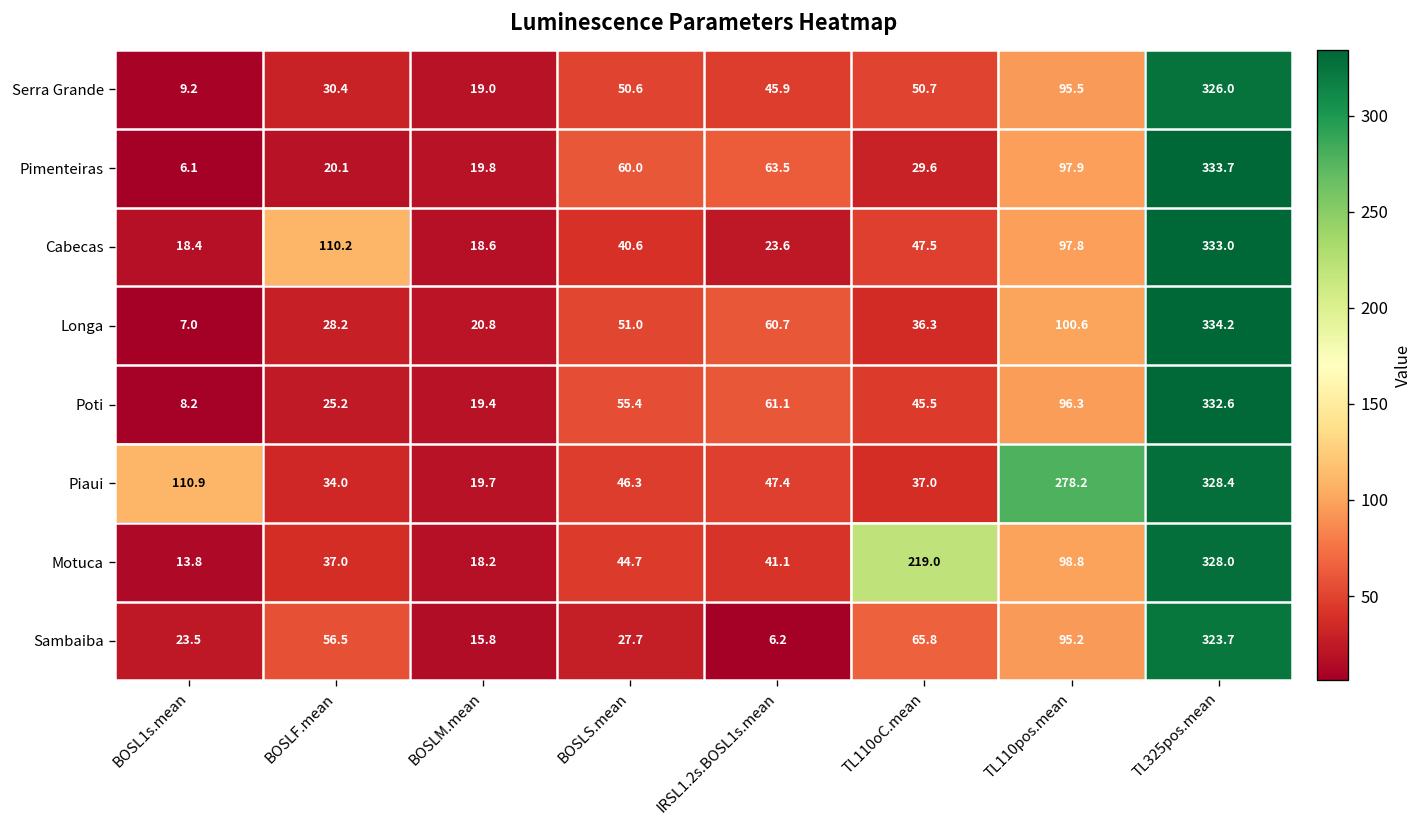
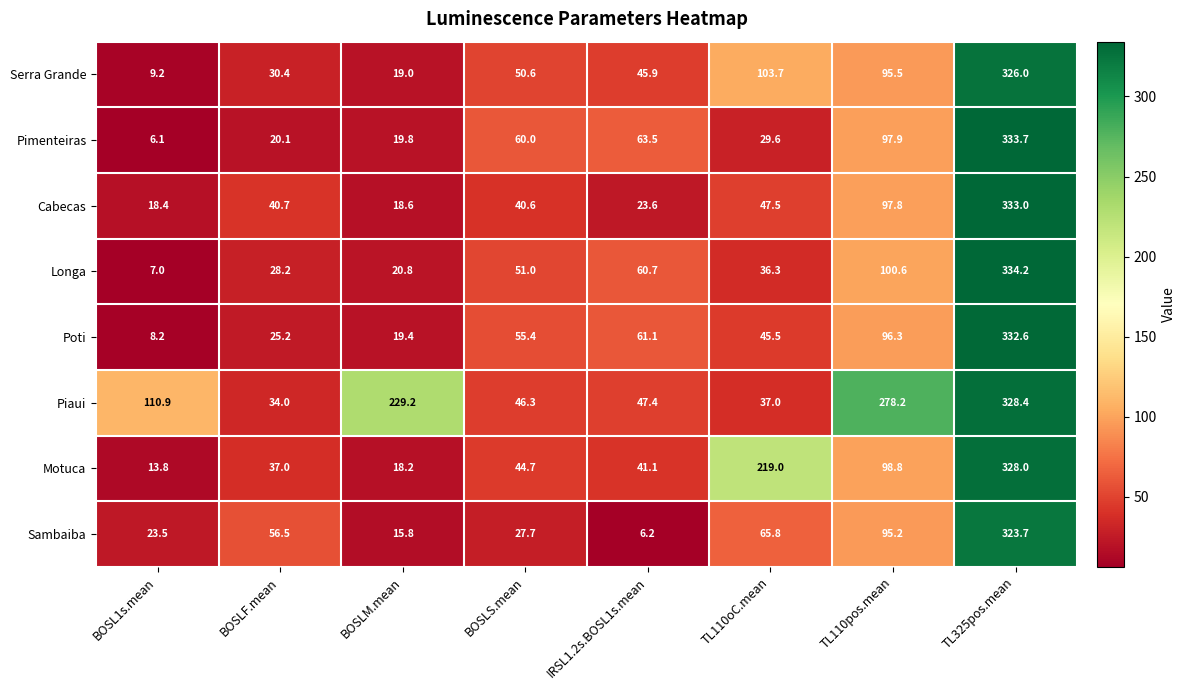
  {
    "Serra Grande": {
      "BOSL1s.mean": 9.2,
      "BOSLF.mean": 30.4,
      "BOSLM.mean": 19.0,
      "BOSLS.mean": 50.6,
      "IRSL1.2s.BOSL1s.mean": 45.9,
-     "TL110oC.mean": 50.7,
+     "TL110oC.mean": 103.7,
      "TL110pos.mean": 95.5,
      "TL325pos.mean": 326.0
    },
    "Pimenteiras": {
      "BOSL1s.mean": 6.1,
      "BOSLF.mean": 20.1,
      "BOSLM.mean": 19.8,
      "BOSLS.mean": 60.0,
      "IRSL1.2s.BOSL1s.mean": 63.5,
      "TL110oC.mean": 29.6,
      "TL110pos.mean": 97.9,
      "TL325pos.mean": 333.7
    },
    "Cabecas": {
      "BOSL1s.mean": 18.4,
-     "BOSLF.mean": 110.2,
+     "BOSLF.mean": 40.7,
      "BOSLM.mean": 18.6,
      "BOSLS.mean": 40.6,
      "IRSL1.2s.BOSL1s.mean": 23.6,
      "TL110oC.mean": 47.5,
      "TL110pos.mean": 97.8,
      "TL325pos.mean": 333.0
    },
    "Longa": {
      "BOSL1s.mean": 7.0,
      "BOSLF.mean": 28.2,
      "BOSLM.mean": 20.8,
      "BOSLS.mean": 51.0,
      "IRSL1.2s.BOSL1s.mean": 60.7,
      "TL110oC.mean": 36.3,
      "TL110pos.mean": 100.6,
      "TL325pos.mean": 334.2
    },
    "Poti": {
      "BOSL1s.mean": 8.2,
      "BOSLF.mean": 25.2,
      "BOSLM.mean": 19.4,
      "BOSLS.mean": 55.4,
      "IRSL1.2s.BOSL1s.mean": 61.1,
      "TL110oC.mean": 45.5,
      "TL110pos.mean": 96.3,
      "TL325pos.mean": 332.6
    },
    "Piaui": {
      "BOSL1s.mean": 110.9,
      "BOSLF.mean": 34.0,
-     "BOSLM.mean": 19.7,
+     "BOSLM.mean": 229.2,
      "BOSLS.mean": 46.3,
      "IRSL1.2s.BOSL1s.mean": 47.4,
      "TL110oC.mean": 37.0,
      "TL110pos.mean": 278.2,
      "TL325pos.mean": 328.4
    },
    "Motuca": {
      "BOSL1s.mean": 13.8,
      "BOSLF.mean": 37.0,
      "BOSLM.mean": 18.2,
      "BOSLS.mean": 44.7,
      "IRSL1.2s.BOSL1s.mean": 41.1,
      "TL110oC.mean": 219.0,
      "TL110pos.mean": 98.8,
      "TL325pos.mean": 328.0
    },
    "Sambaiba": {
      "BOSL1s.mean": 23.5,
      "BOSLF.mean": 56.5,
      "BOSLM.mean": 15.8,
      "BOSLS.mean": 27.7,
      "IRSL1.2s.BOSL1s.mean": 6.2,
      "TL110oC.mean": 65.8,
      "TL110pos.mean": 95.2,
      "TL325pos.mean": 323.7
    }
  }
